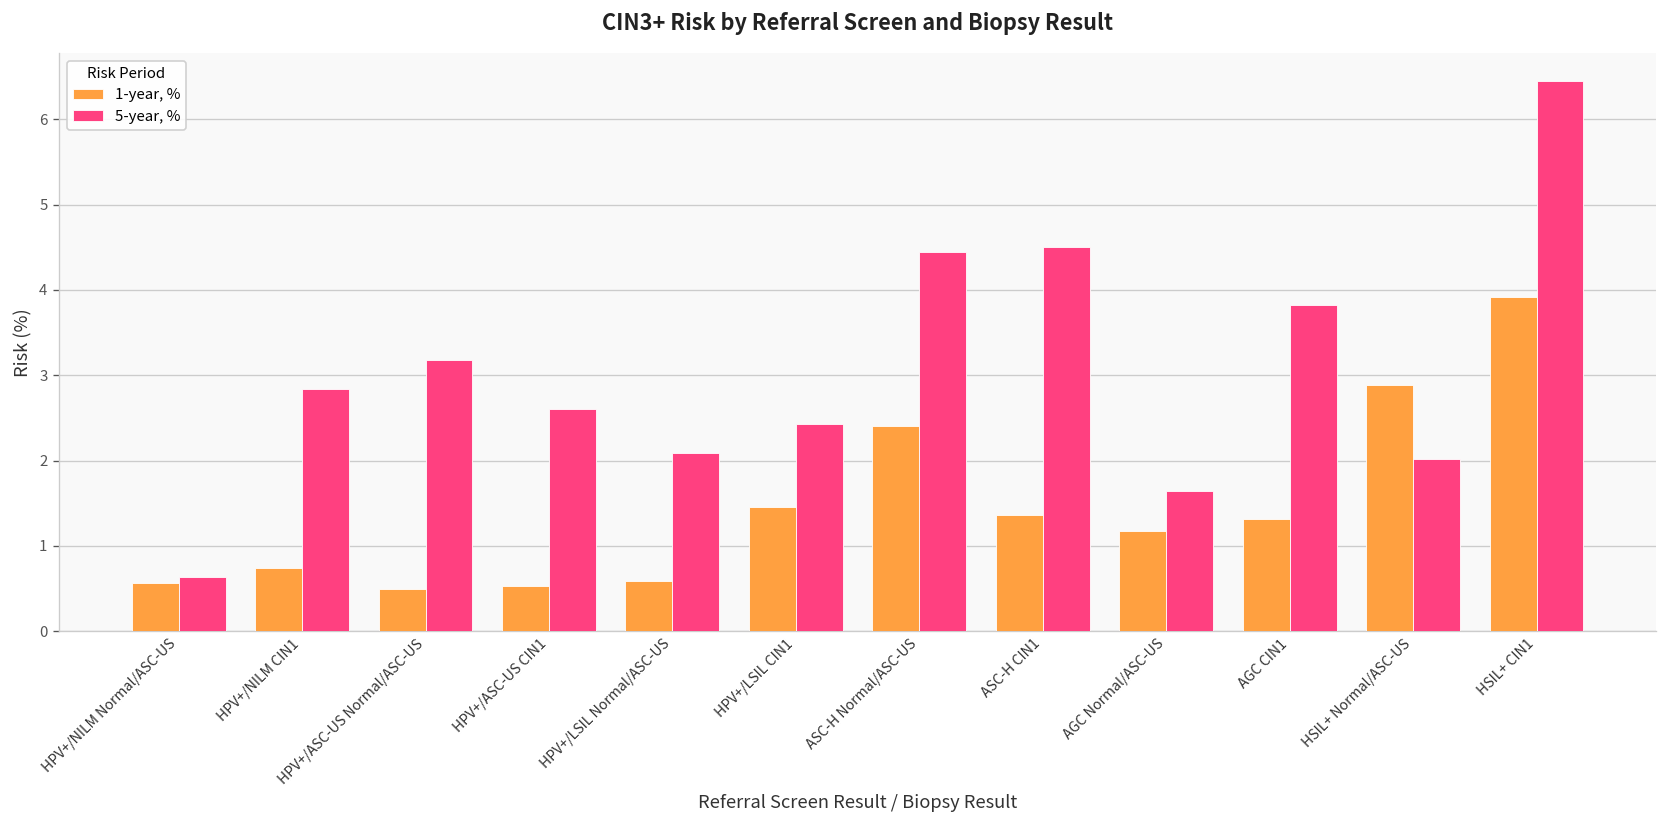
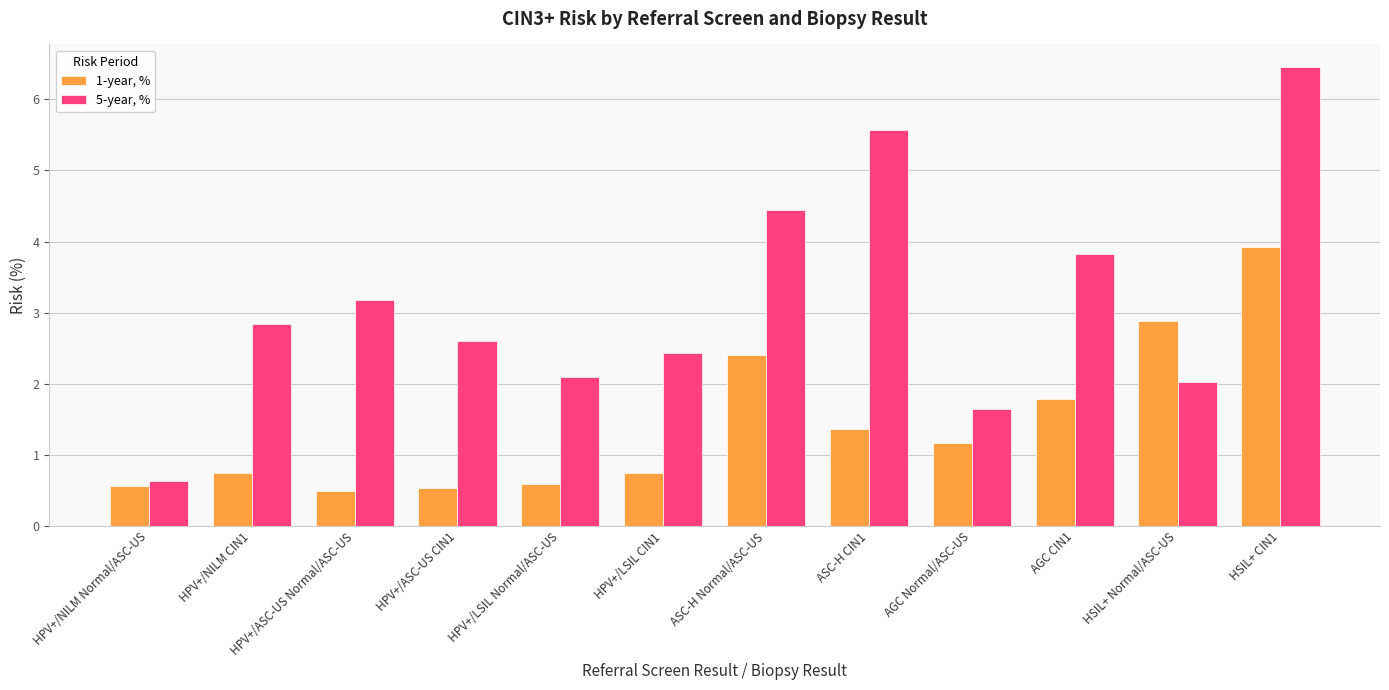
  {
    "1-year, %": {
      "HPV+/NILM Normal/ASC-US": 0.6,
      "HPV+/NILM CIN1": 0.7,
      "HPV+/ASC-US Normal/ASC-US": 0.5,
      "HPV+/ASC-US CIN1": 0.5,
      "HPV+/LSIL Normal/ASC-US": 0.6,
-     "HPV+/LSIL CIN1": 1.5,
+     "HPV+/LSIL CIN1": 0.7,
      "ASC-H Normal/ASC-US": 2.4,
      "ASC-H CIN1": 1.4,
      "AGC Normal/ASC-US": 1.2,
-     "AGC CIN1": 1.3,
+     "AGC CIN1": 1.8,
      "HSIL+ Normal/ASC-US": 2.9,
      "HSIL+ CIN1": 3.9
    },
    "5-year, %": {
      "HPV+/NILM Normal/ASC-US": 0.6,
      "HPV+/NILM CIN1": 2.8,
      "HPV+/ASC-US Normal/ASC-US": 3.2,
      "HPV+/ASC-US CIN1": 2.6,
      "HPV+/LSIL Normal/ASC-US": 2.1,
      "HPV+/LSIL CIN1": 2.4,
      "ASC-H Normal/ASC-US": 4.4,
-     "ASC-H CIN1": 4.5,
+     "ASC-H CIN1": 5.6,
      "AGC Normal/ASC-US": 1.6,
      "AGC CIN1": 3.8,
      "HSIL+ Normal/ASC-US": 2.0,
      "HSIL+ CIN1": 6.5
    }
  }
